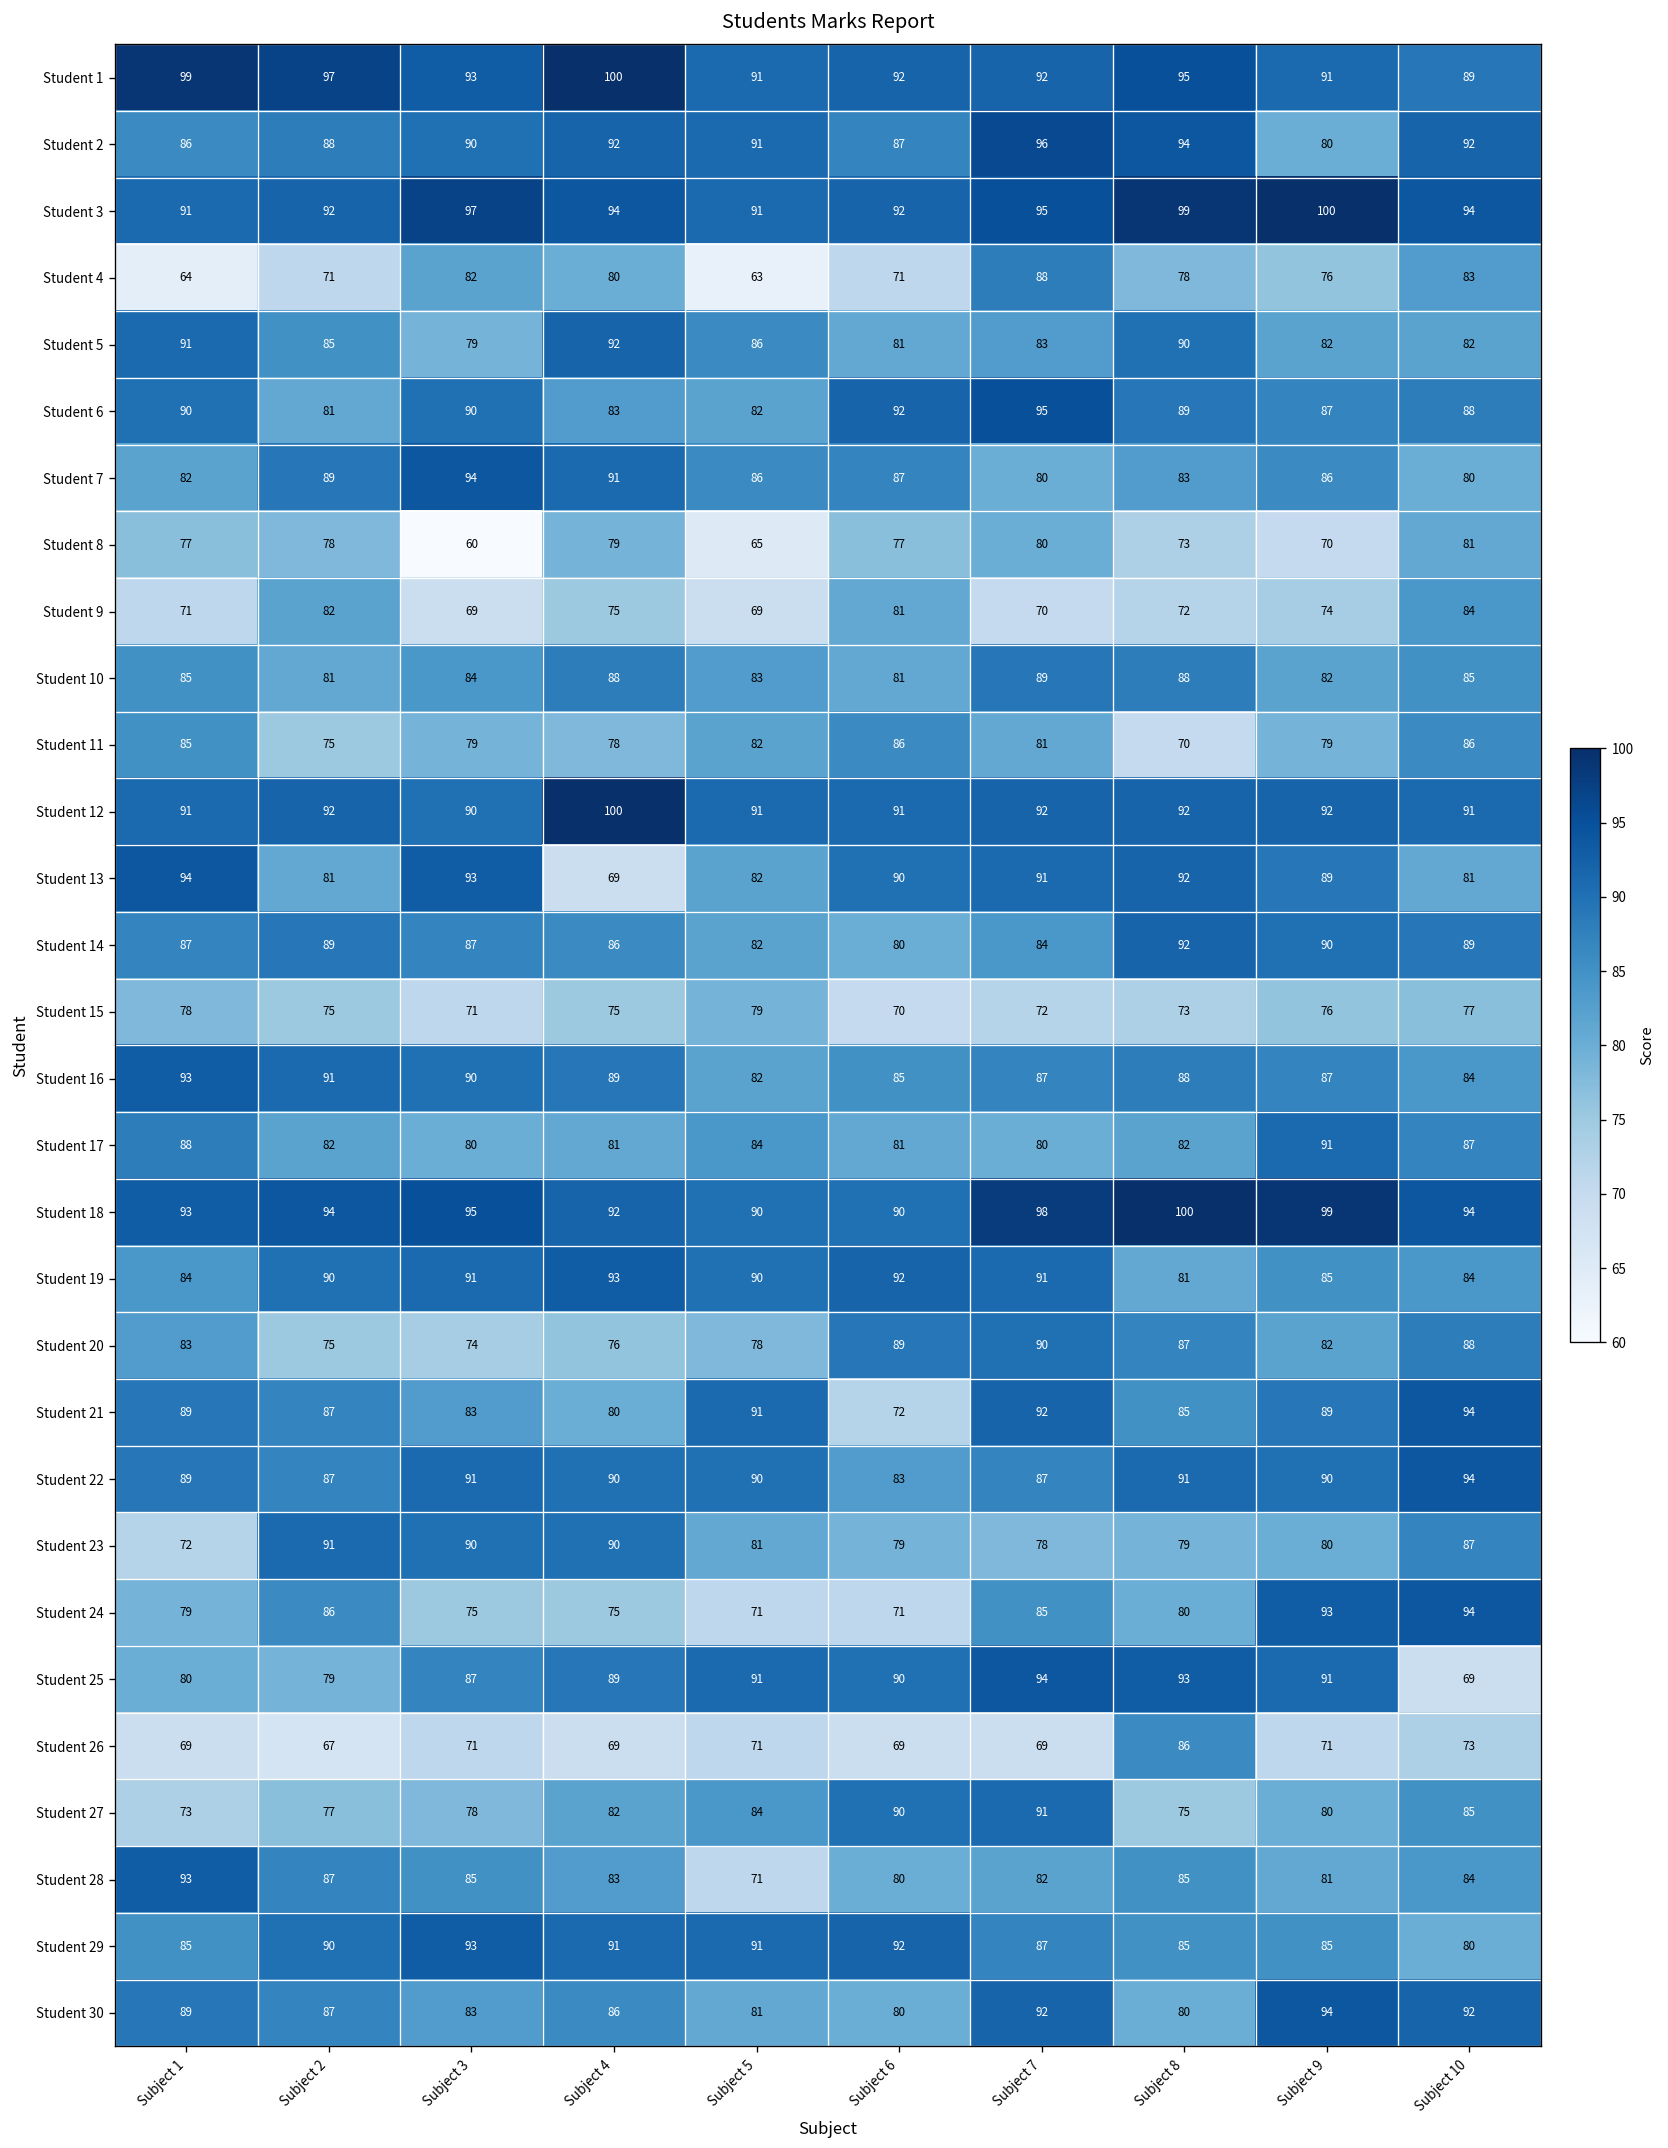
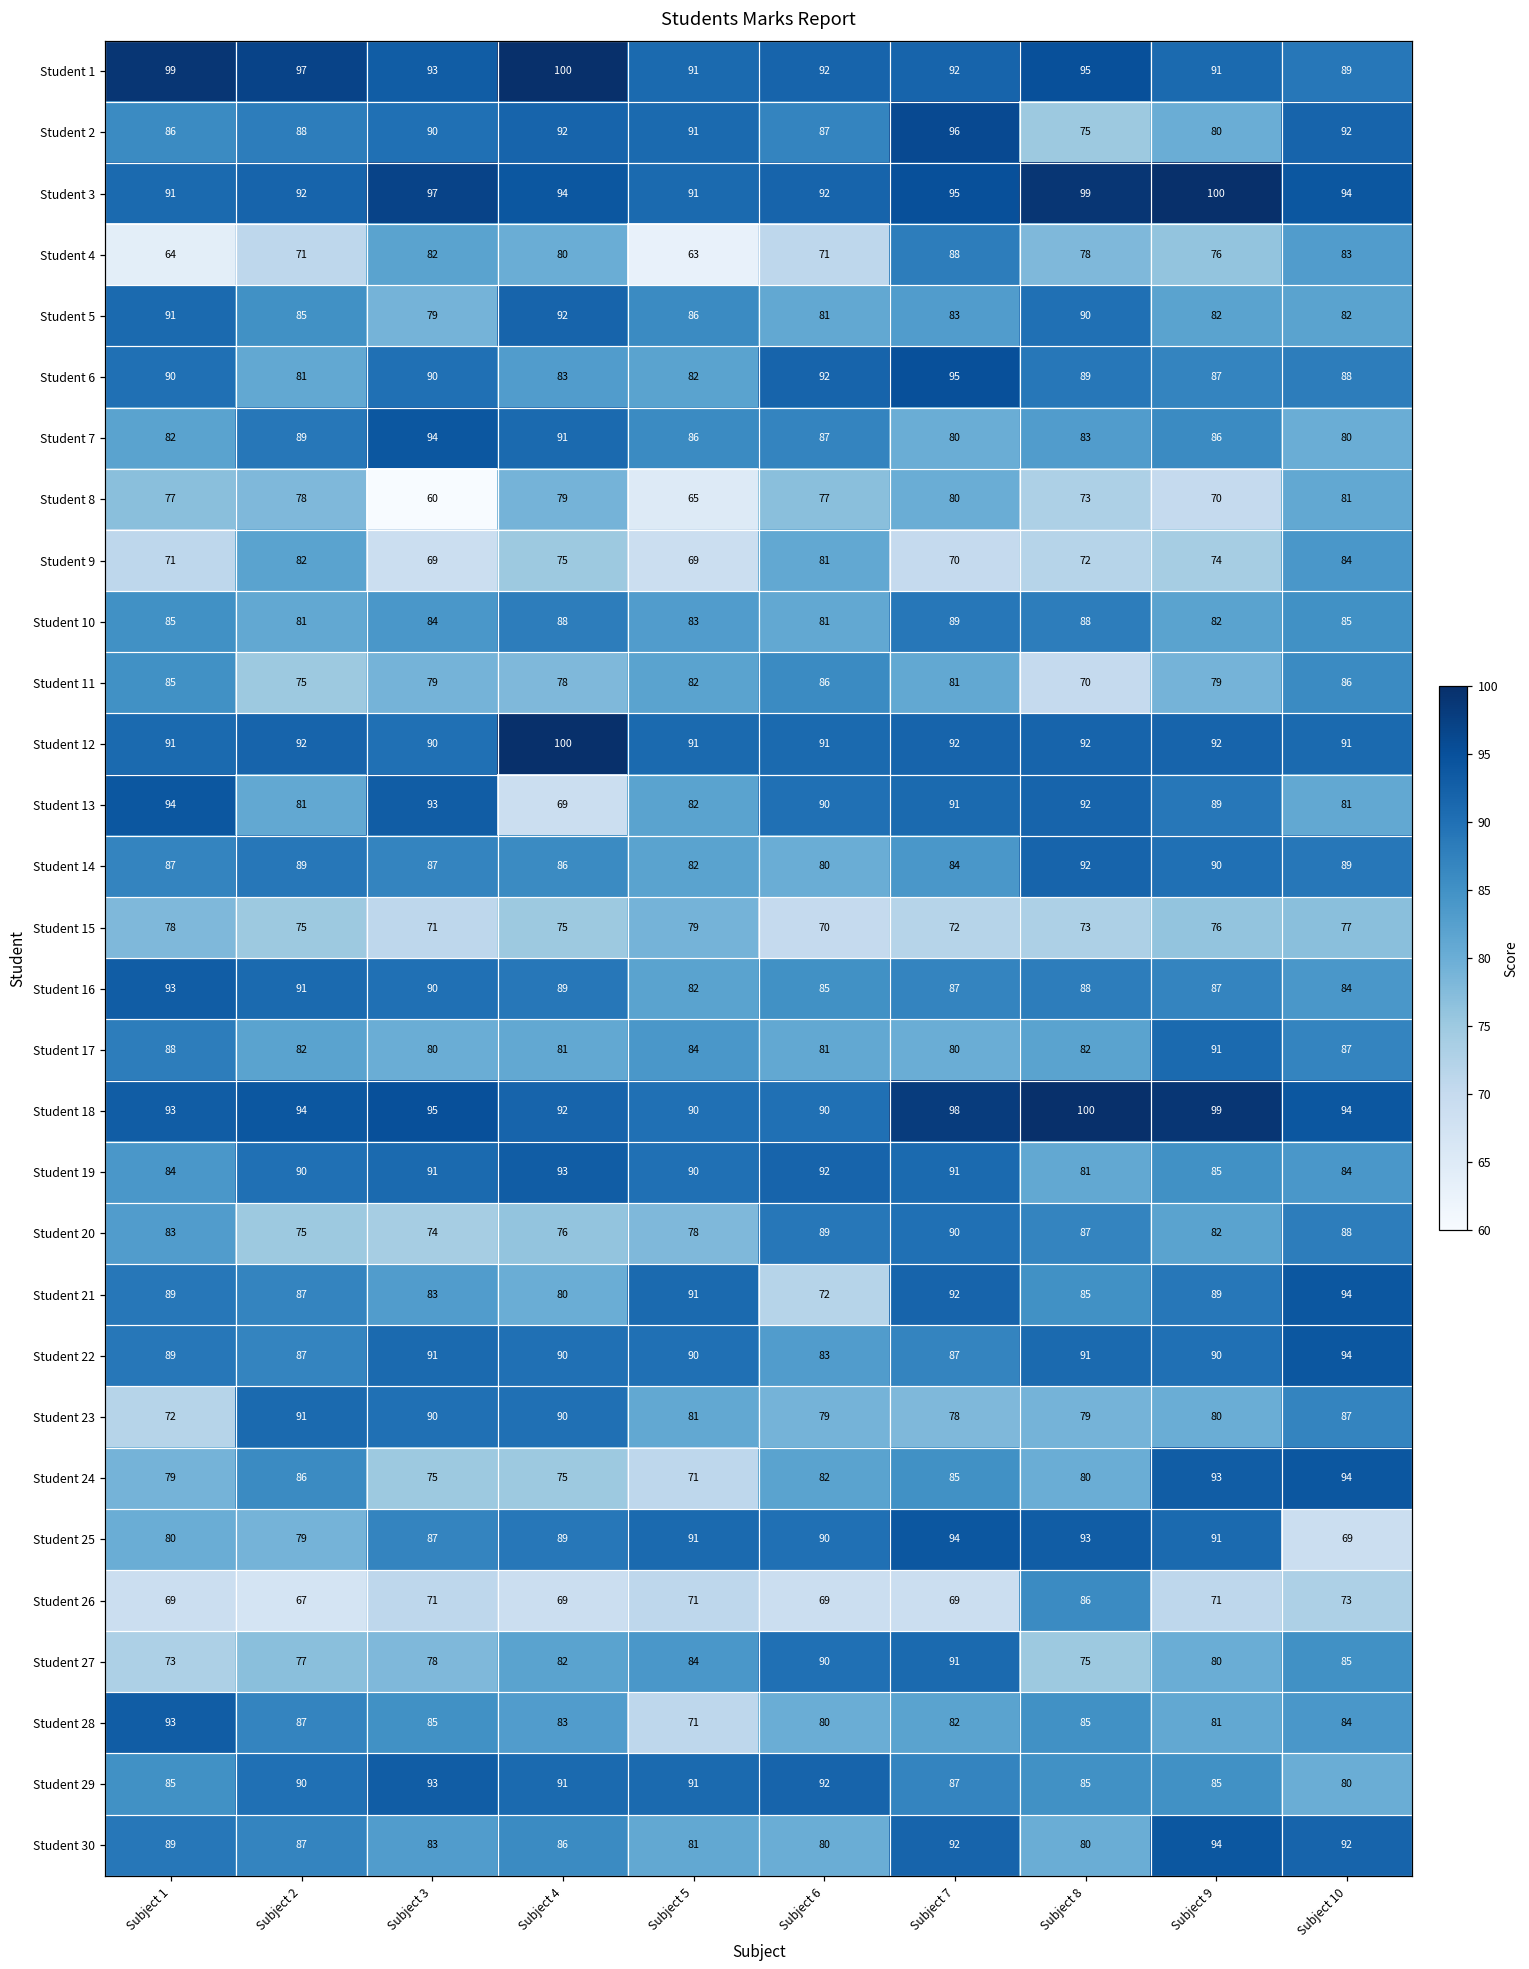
  {
    "Student 2": {
      "Subject 1": 86,
      "Subject 2": 88,
      "Subject 3": 90,
      "Subject 4": 92,
      "Subject 5": 91,
      "Subject 6": 87,
      "Subject 7": 96,
-     "Subject 8": 94,
+     "Subject 8": 75,
      "Subject 9": 80,
      "Subject 10": 92
    },
    "Student 24": {
      "Subject 1": 79,
      "Subject 2": 86,
      "Subject 3": 75,
      "Subject 4": 75,
      "Subject 5": 71,
-     "Subject 6": 71,
+     "Subject 6": 82,
      "Subject 7": 85,
      "Subject 8": 80,
      "Subject 9": 93,
      "Subject 10": 94
    }
  }
